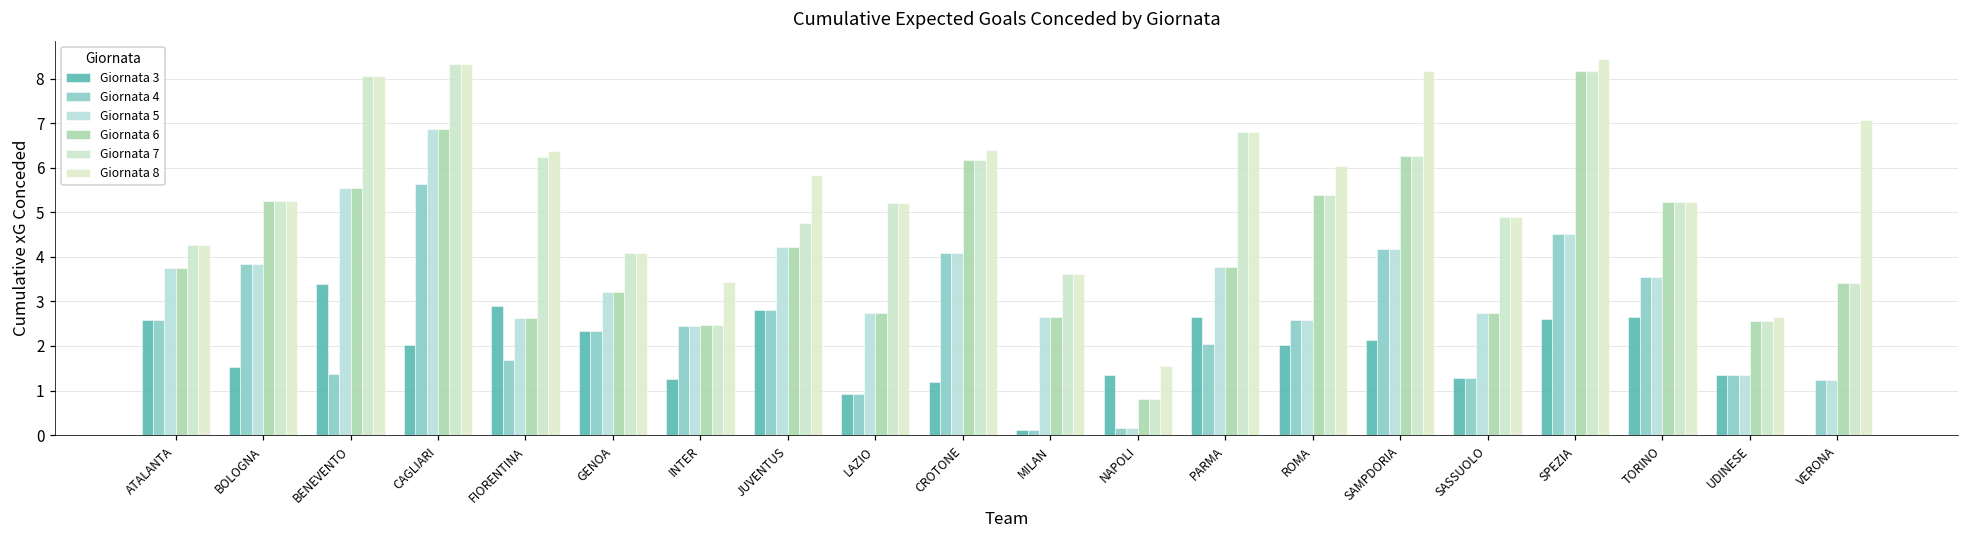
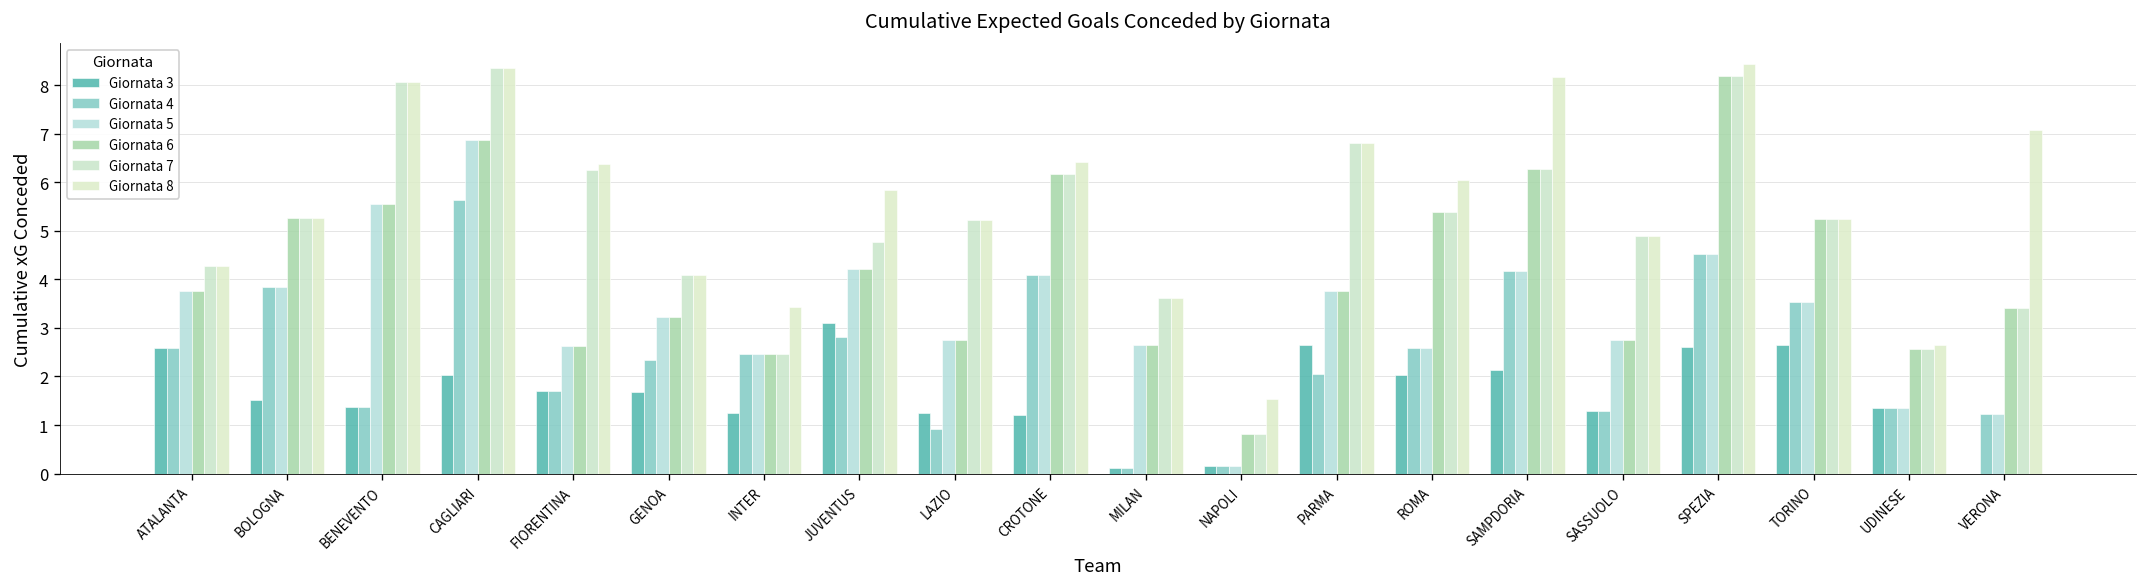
  {
    "Giornata 3": {
      "ATALANTA": 2.6,
      "BOLOGNA": 1.5,
-     "BENEVENTO": 3.4,
+     "BENEVENTO": 1.4,
      "CAGLIARI": 2.0,
-     "FIORENTINA": 2.9,
-     "GENOA": 2.3,
+     "FIORENTINA": 1.7,
+     "GENOA": 1.7,
      "INTER": 1.3,
-     "JUVENTUS": 2.8,
-     "LAZIO": 0.9,
+     "JUVENTUS": 3.1,
+     "LAZIO": 1.3,
      "CROTONE": 1.2,
      "MILAN": 0.1,
-     "NAPOLI": 1.4,
+     "NAPOLI": 0.2,
      "PARMA": 2.7,
      "ROMA": 2.0,
      "SAMPDORIA": 2.1,
      "SASSUOLO": 1.3,
      "SPEZIA": 2.6,
      "TORINO": 2.6,
      "UDINESE": 1.4,
      "VERONA": 0.0
    }
  }
